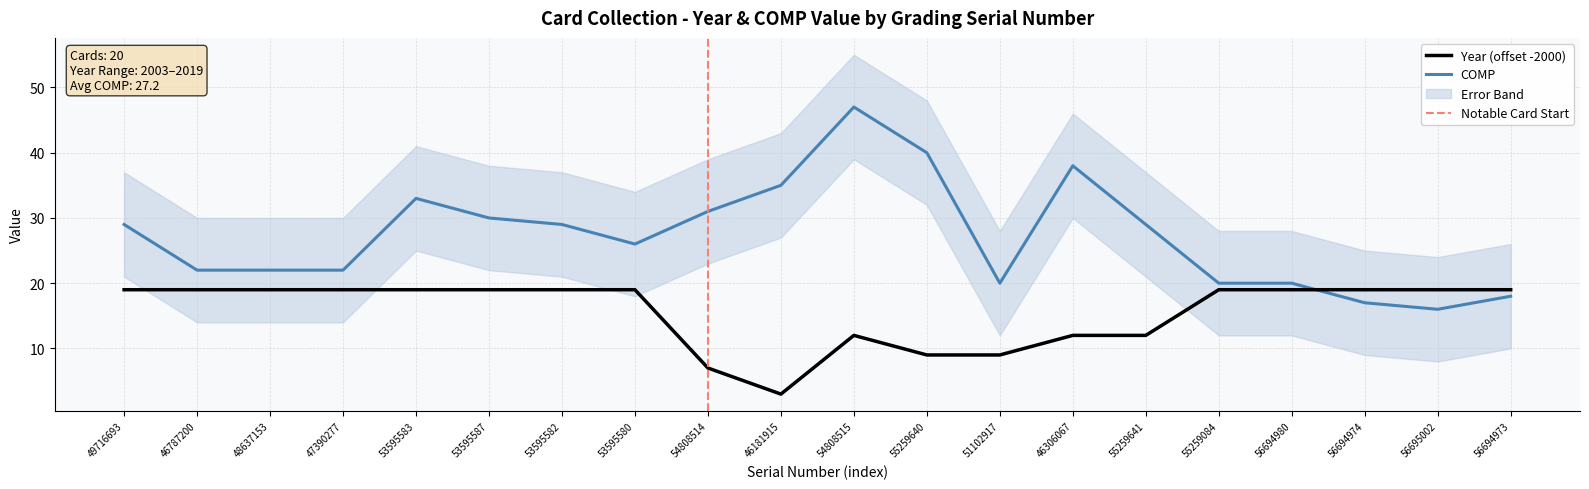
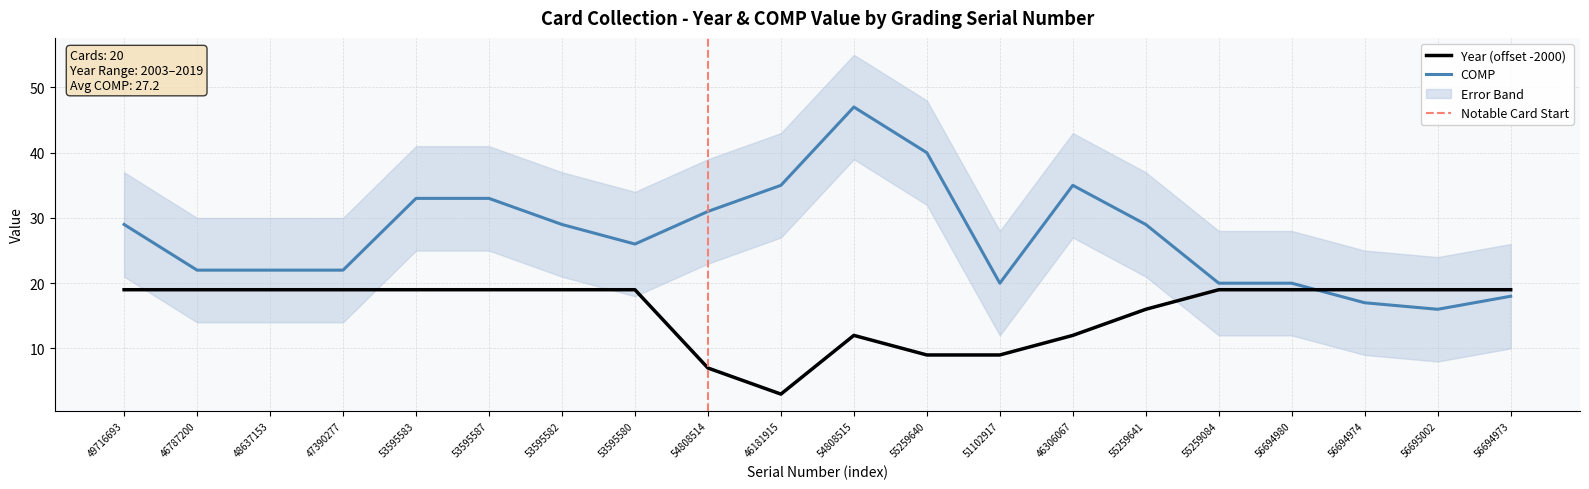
  {
    "Year (offset -2000)": {
      "49716693": 19,
      "46787200": 19,
      "48637153": 19,
      "47390277": 19,
      "53595583": 19,
      "53595587": 19,
      "53595582": 19,
      "53595580": 19,
      "54808514": 7,
      "46181915": 3,
      "54808515": 12,
      "55259640": 9,
      "51102917": 9,
      "46306067": 12,
-     "55259641": 12,
+     "55259641": 16,
      "55259084": 19,
      "56694980": 19,
      "56694974": 19,
      "56695002": 19,
      "56694973": 19
    },
    "COMP": {
      "49716693": 29,
      "46787200": 22,
      "48637153": 22,
      "47390277": 22,
      "53595583": 33,
-     "53595587": 30,
+     "53595587": 33,
      "53595582": 29,
      "53595580": 26,
      "54808514": 31,
      "46181915": 35,
      "54808515": 47,
      "55259640": 40,
      "51102917": 20,
-     "46306067": 38,
+     "46306067": 35,
      "55259641": 29,
      "55259084": 20,
      "56694980": 20,
      "56694974": 17,
      "56695002": 16,
      "56694973": 18
    }
  }
